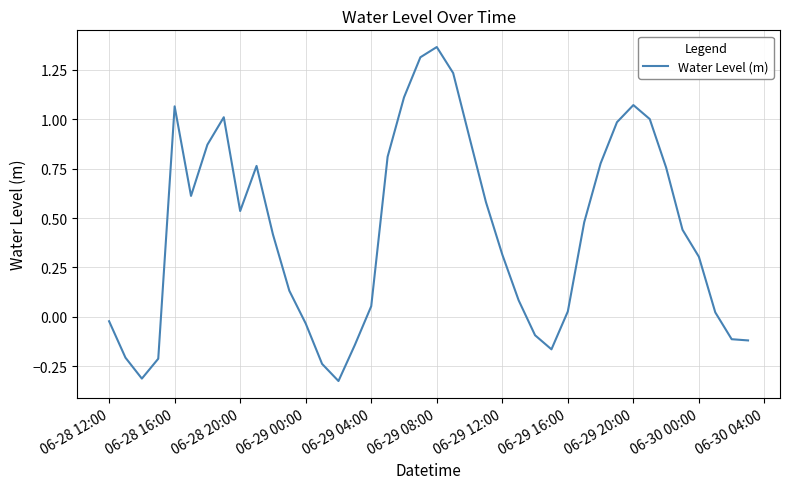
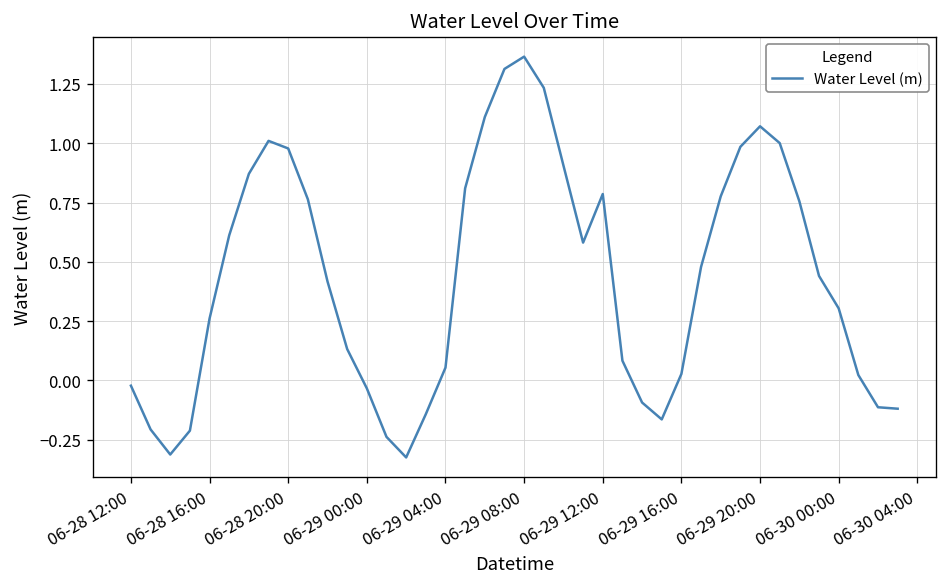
  {
    "06-28 12:00": -0.02,
-   "06-28 16:00": 1.06,
-   "06-28 20:00": 0.54,
+   "06-28 16:00": 0.26,
+   "06-28 20:00": 0.98,
    "06-29 00:00": -0.03,
    "06-29 04:00": 0.05,
    "06-29 08:00": 1.36,
-   "06-29 12:00": 0.32,
+   "06-29 12:00": 0.79,
    "06-29 16:00": 0.03,
    "06-29 20:00": 1.07,
    "06-30 00:00": 0.30
  }
